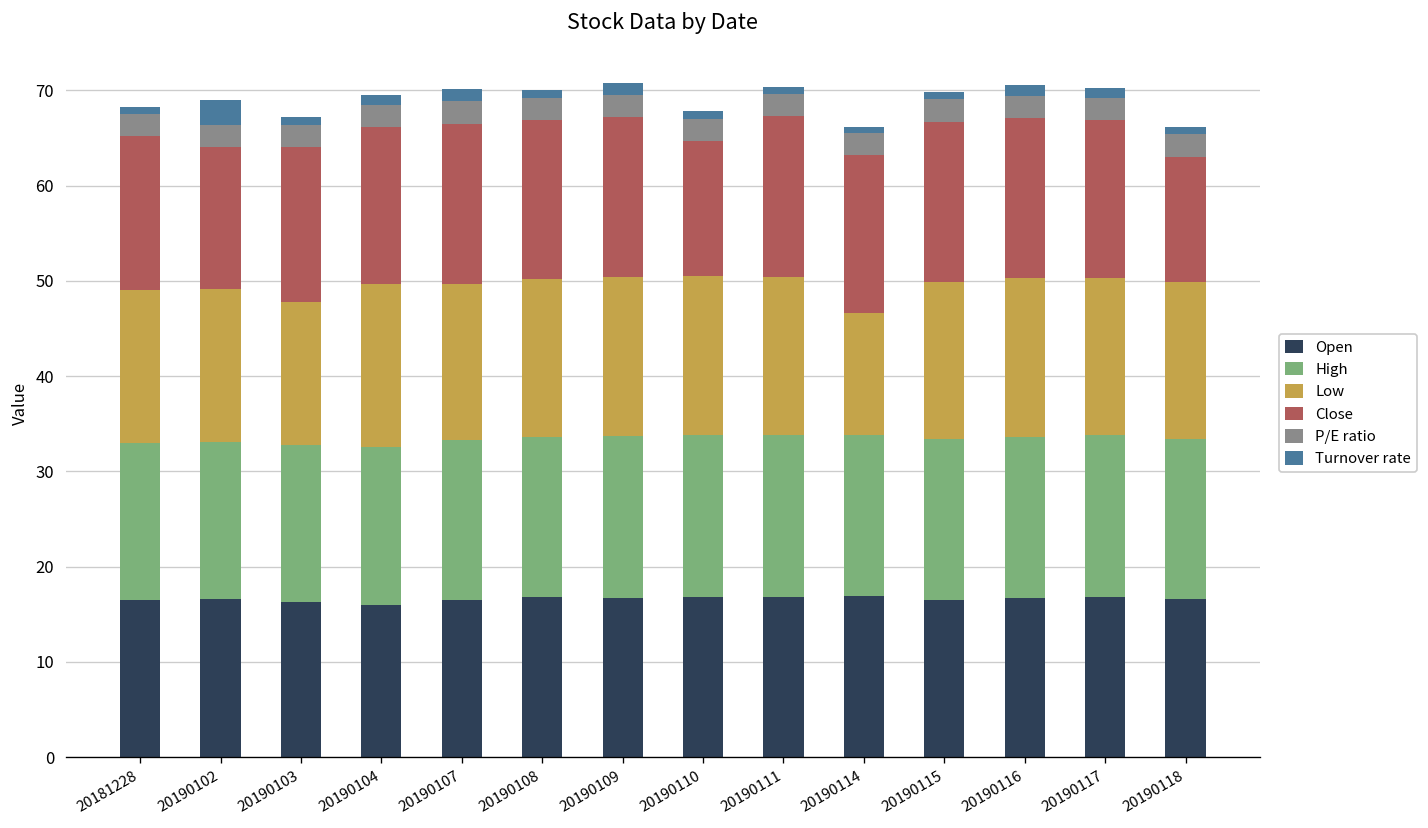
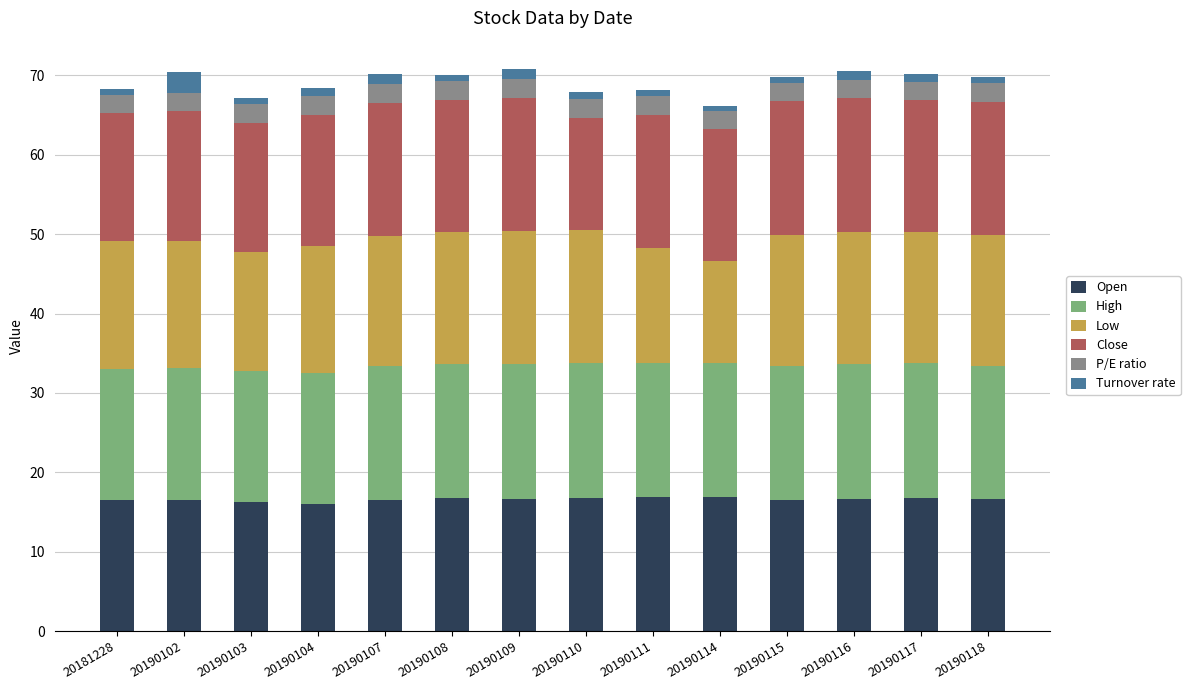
  {
    "Open": {
      "20181228": 17,
      "20190102": 17,
      "20190103": 16,
      "20190104": 16,
      "20190107": 17,
      "20190108": 17,
      "20190109": 17,
      "20190110": 17,
      "20190111": 17,
      "20190114": 17,
      "20190115": 17,
      "20190116": 17,
      "20190117": 17,
      "20190118": 17
    },
    "Low": {
      "20181228": 16,
      "20190102": 16,
      "20190103": 15,
-     "20190104": 17,
+     "20190104": 16,
      "20190107": 16,
      "20190108": 17,
      "20190109": 17,
      "20190110": 17,
-     "20190111": 17,
+     "20190111": 14,
      "20190114": 13,
      "20190115": 17,
      "20190116": 17,
      "20190117": 17,
      "20190118": 17
    },
    "Close": {
      "20181228": 16,
-     "20190102": 15,
+     "20190102": 16,
      "20190103": 16,
      "20190104": 17,
      "20190107": 17,
      "20190108": 17,
      "20190109": 17,
      "20190110": 14,
      "20190111": 17,
      "20190114": 17,
      "20190115": 17,
      "20190116": 17,
      "20190117": 17,
-     "20190118": 13
+     "20190118": 17
    },
    "Turnover rate": {
      "20181228": 1,
      "20190102": 3,
      "20190103": 1,
      "20190104": 1,
      "20190107": 1,
      "20190108": 1,
      "20190109": 1,
      "20190110": 1,
      "20190111": 1,
      "20190114": 1,
      "20190115": 1,
      "20190116": 1,
      "20190117": 1,
      "20190118": 1
    }
  }
